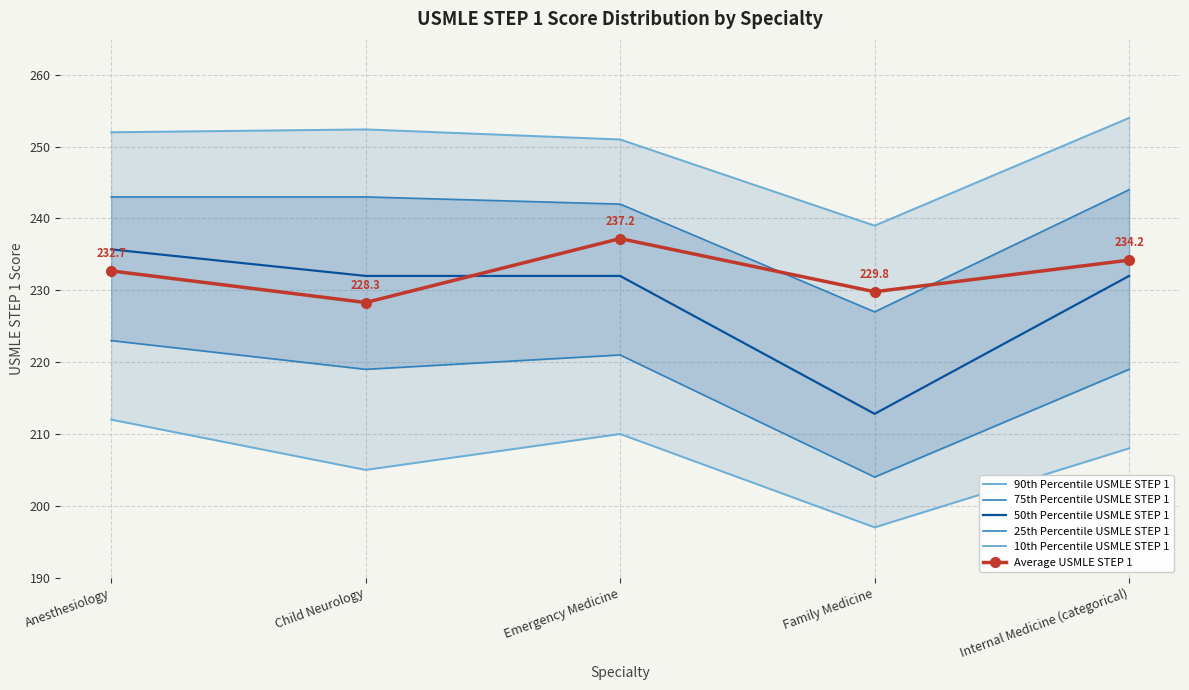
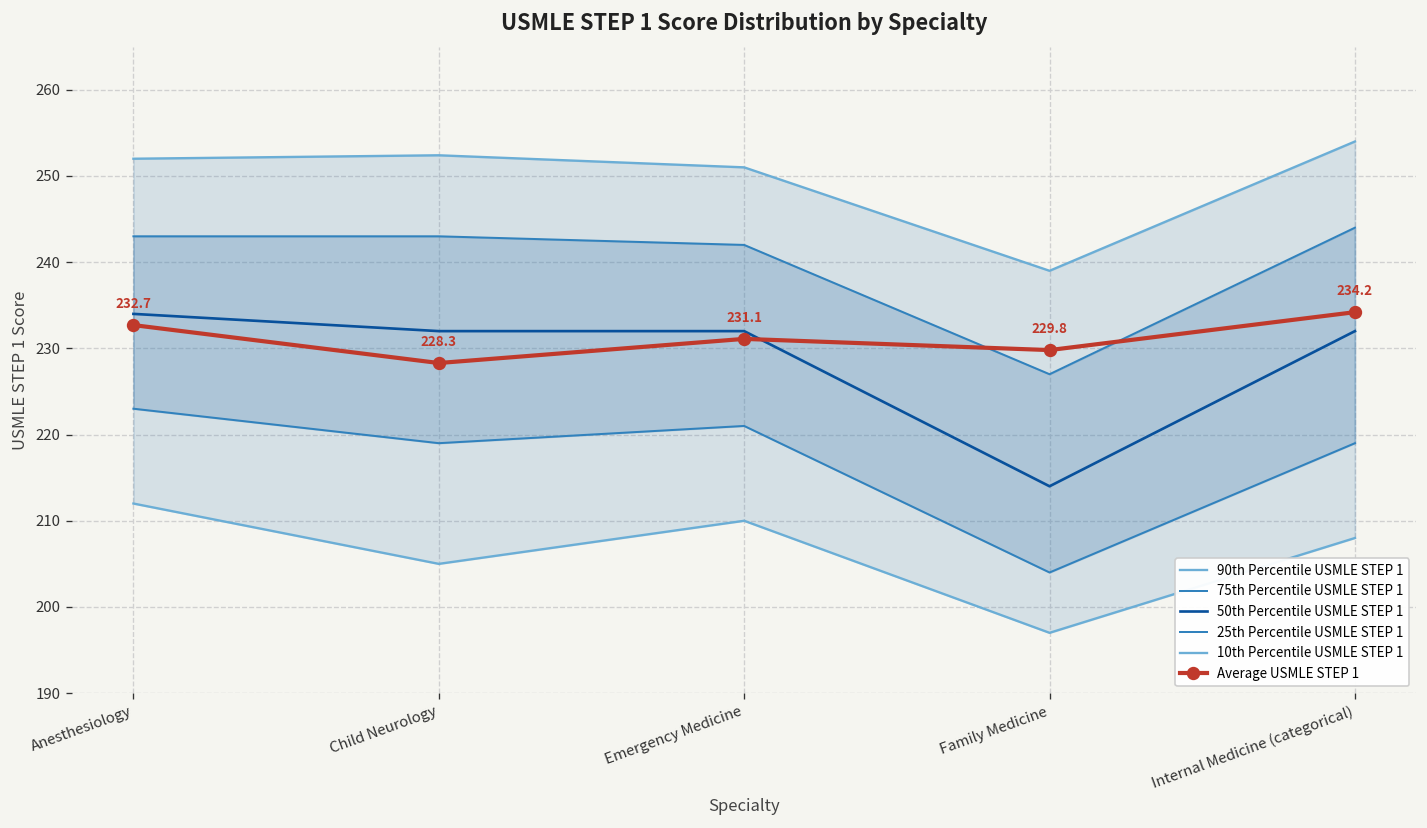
  {
    "50th Percentile USMLE STEP 1": {
-     "Anesthesiology": 236,
+     "Anesthesiology": 234,
      "Emergency Medicine": 232,
-     "Family Medicine": 213,
+     "Family Medicine": 214,
      "Internal Medicine (categorical)": 232
    },
    "Average USMLE STEP 1": {
      "Child Neurology": 228.3,
-     "Emergency Medicine": 237.2,
+     "Emergency Medicine": 231.1,
      "Family Medicine": 229.8,
      "Internal Medicine (categorical)": 234.2
    }
  }
